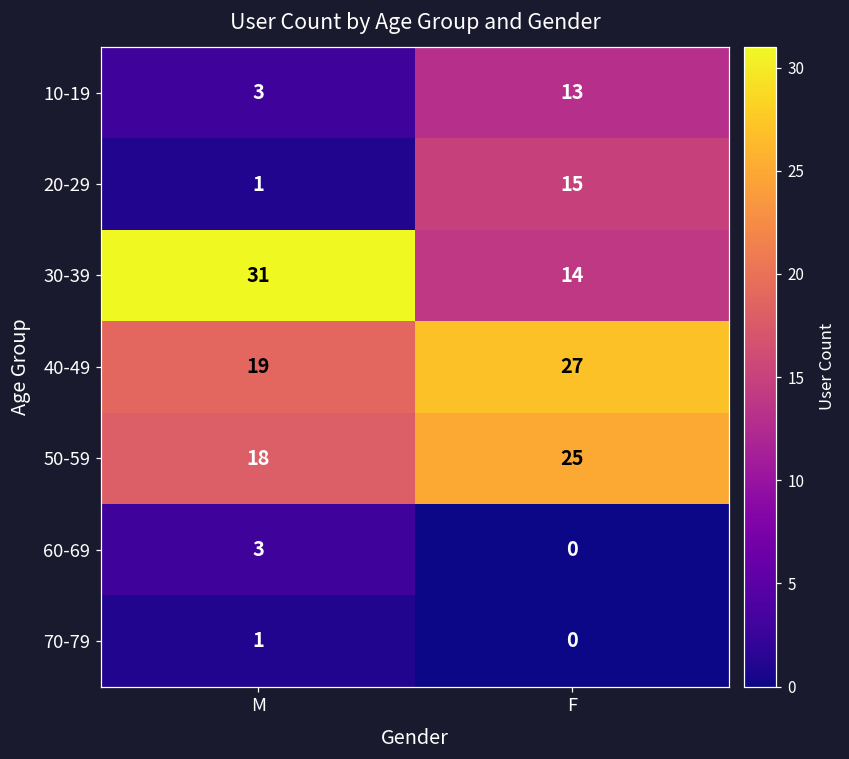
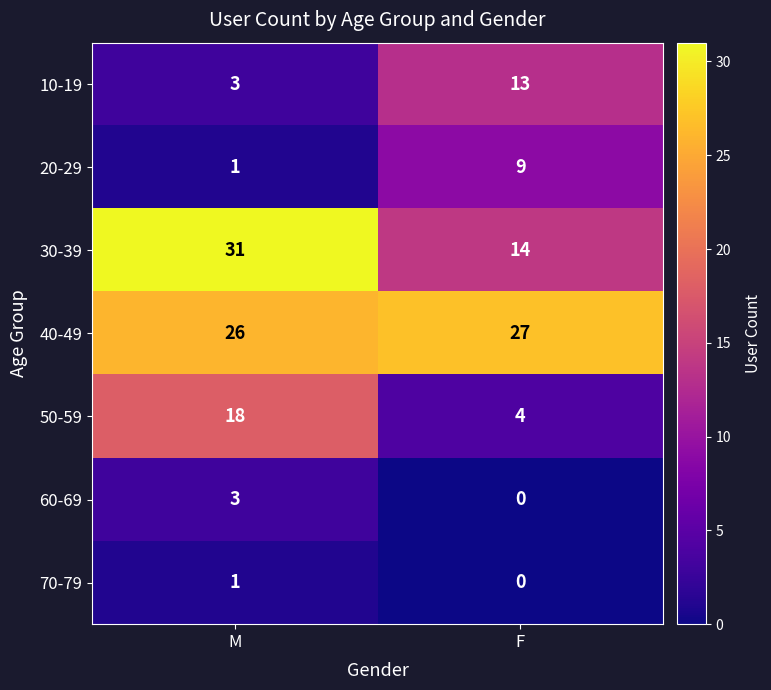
  {
    "10-19": {
      "M": 3,
      "F": 13
    },
    "20-29": {
      "M": 1,
-     "F": 15
+     "F": 9
    },
    "30-39": {
      "M": 31,
      "F": 14
    },
    "40-49": {
-     "M": 19,
+     "M": 26,
      "F": 27
    },
    "50-59": {
      "M": 18,
-     "F": 25
+     "F": 4
    },
    "60-69": {
      "M": 3,
      "F": 0
    },
    "70-79": {
      "M": 1,
      "F": 0
    }
  }
